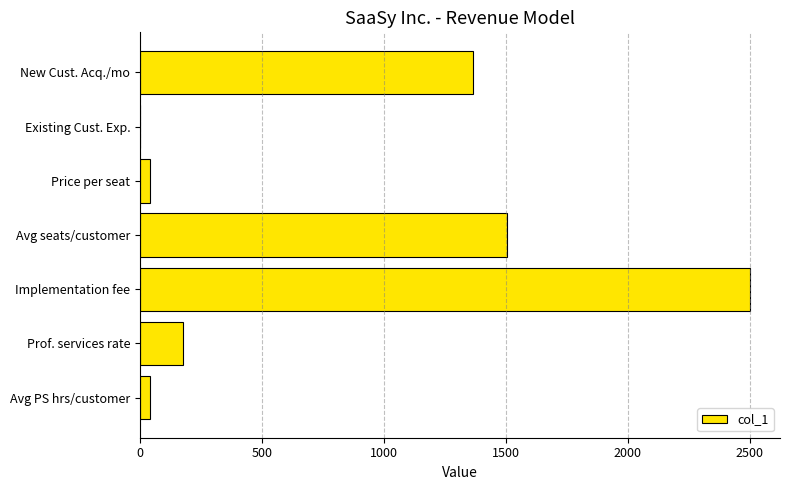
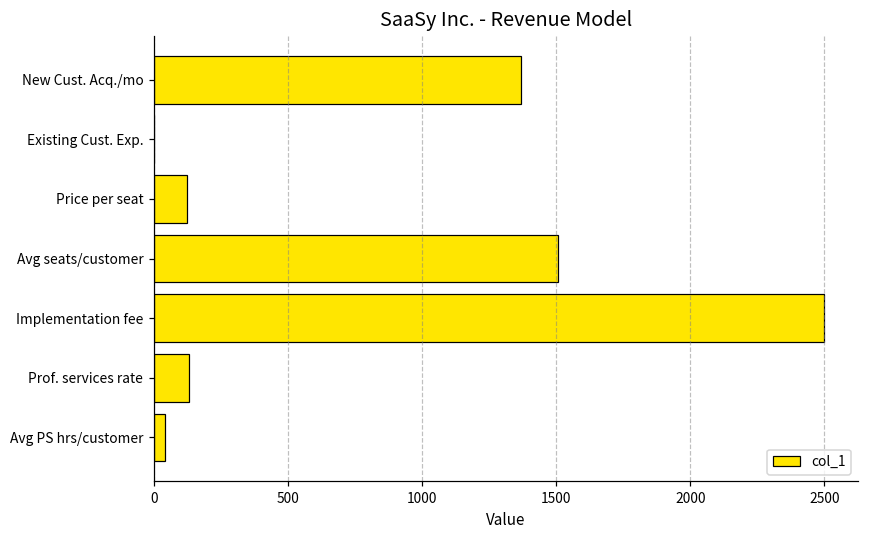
  {
    "New Cust. Acq./mo": 1370,
-   "Price per seat": 40,
+   "Price per seat": 130,
    "Avg seats/customer": 1510,
    "Implementation fee": 2500,
-   "Prof. services rate": 180,
+   "Prof. services rate": 130,
    "Avg PS hrs/customer": 40
  }
